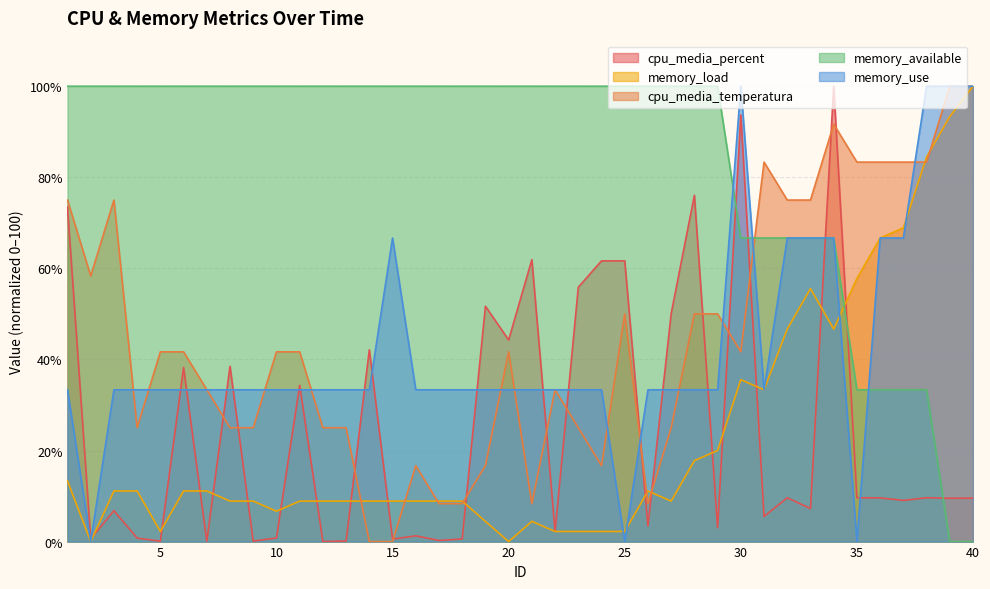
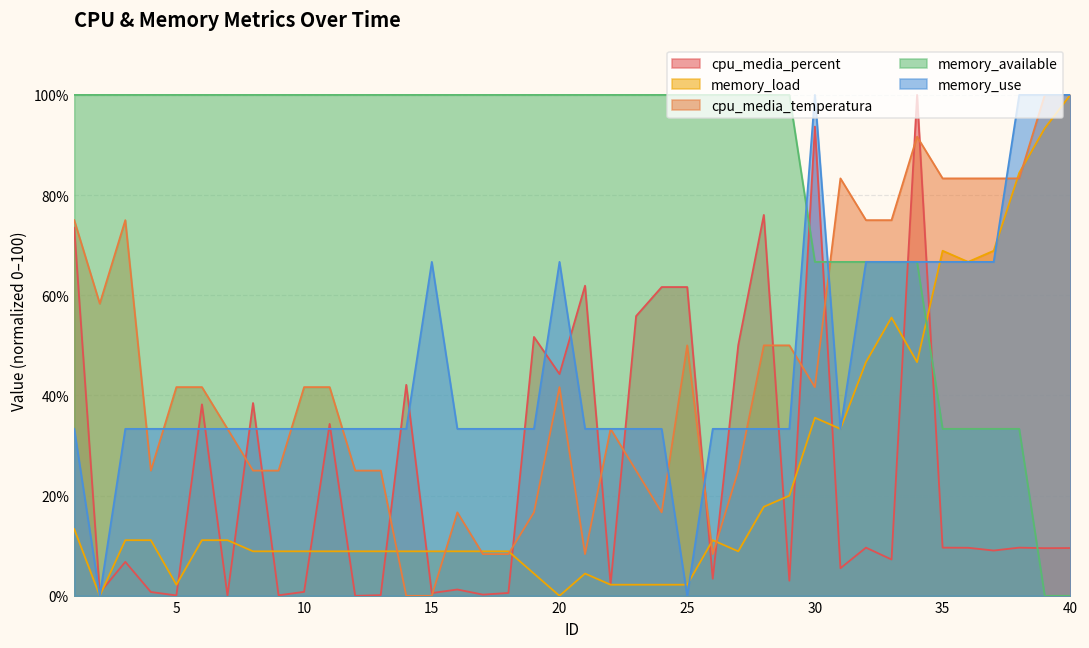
  {
    "memory_load": {
      "5": "2%",
-     "10": "7%",
+     "10": "9%",
      "15": "9%",
      "20": "0%",
      "25": "2%",
      "30": "36%",
-     "35": "58%"
+     "35": "69%"
    },
    "memory_available": {
      "5": "100%",
      "10": "100%",
      "15": "100%",
      "20": "100%",
      "30": "67%",
      "35": "33%",
      "40": "0%"
    },
    "memory_use": {
      "5": "33%",
      "10": "33%",
      "15": "67%",
-     "20": "33%",
+     "20": "67%",
      "25": "0%",
-     "35": "0%"
+     "35": "67%"
    }
  }
